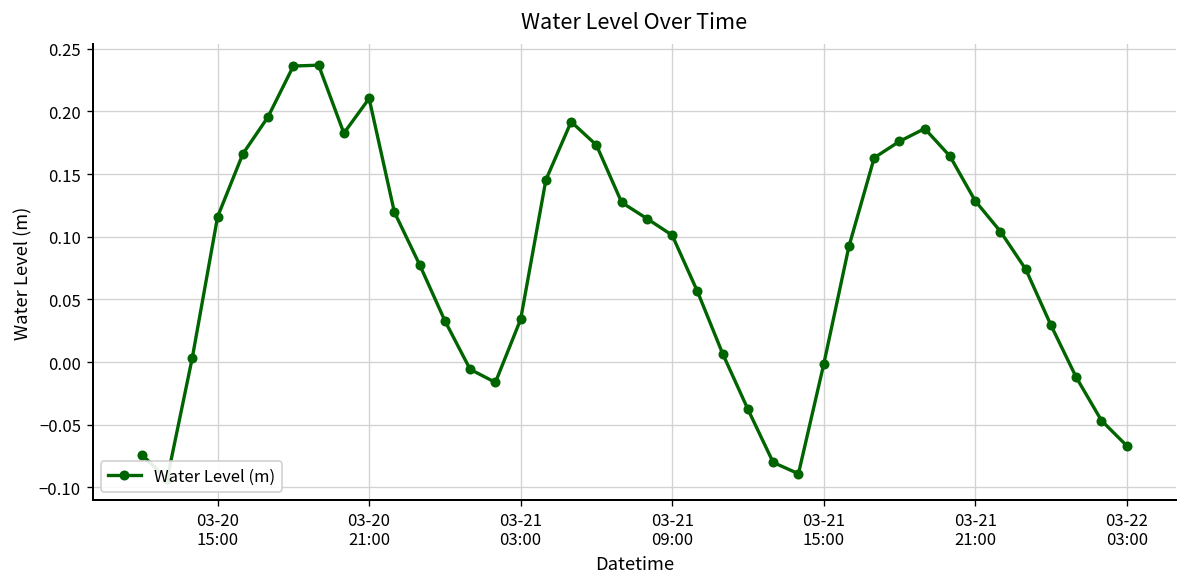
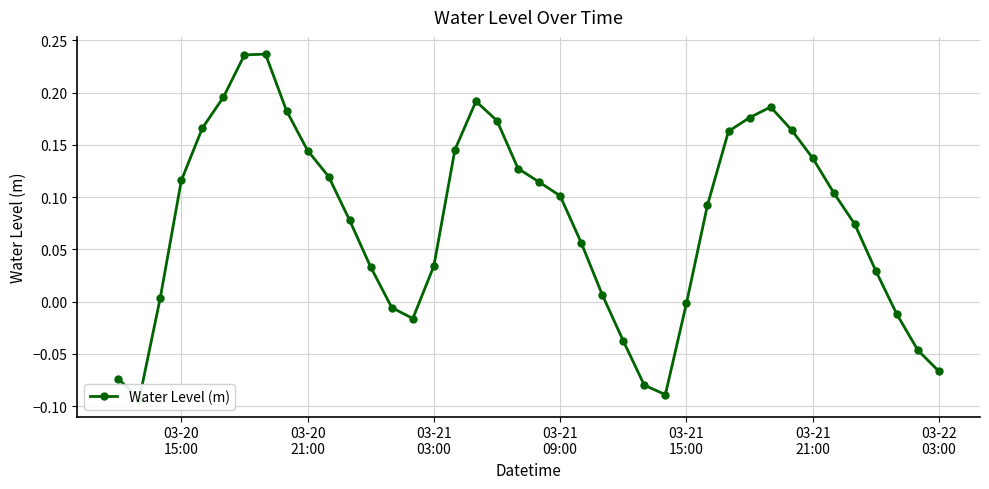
  {
    "03-20 15:00": 0.116,
-   "03-20 21:00": 0.210,
+   "03-20 21:00": 0.145,
    "03-21 03:00": 0.034,
    "03-21 09:00": 0.101,
    "03-21 15:00": -0.002,
-   "03-21 21:00": 0.129,
+   "03-21 21:00": 0.137,
    "03-22 03:00": -0.067
  }
